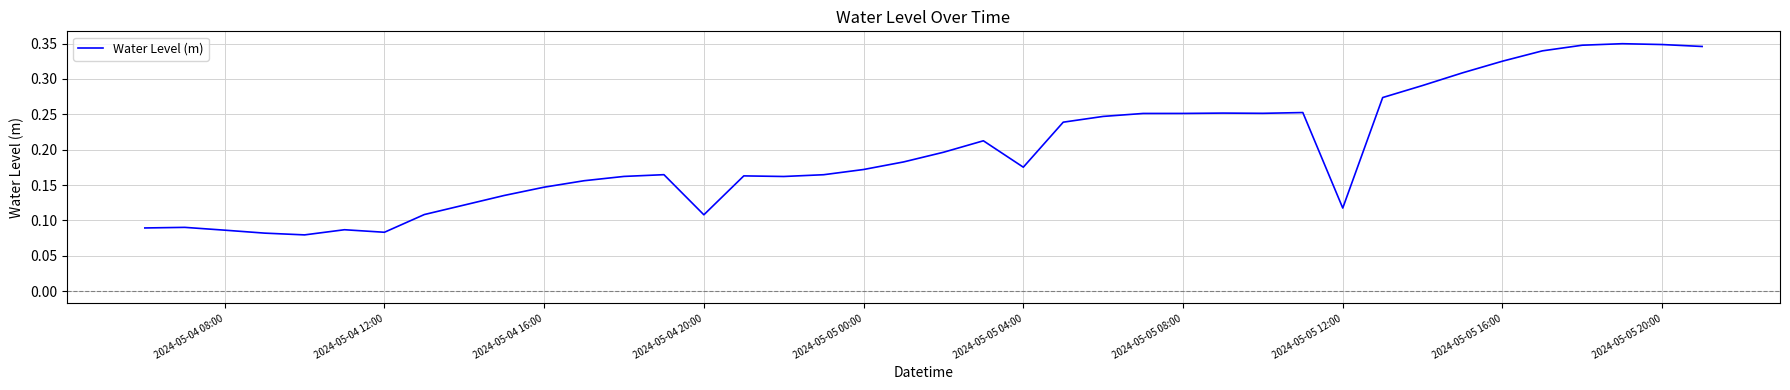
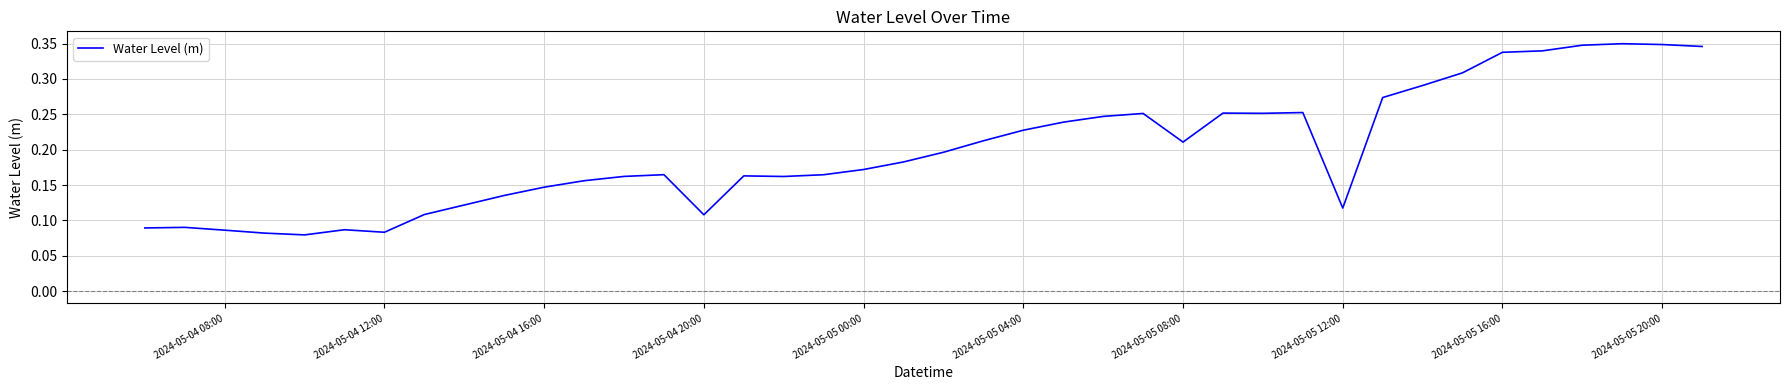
  {
    "2024-05-04 08:00": 0.09,
    "2024-05-04 12:00": 0.08,
    "2024-05-04 16:00": 0.15,
    "2024-05-04 20:00": 0.11,
    "2024-05-05 00:00": 0.17,
-   "2024-05-05 04:00": 0.18,
-   "2024-05-05 08:00": 0.25,
+   "2024-05-05 04:00": 0.23,
+   "2024-05-05 08:00": 0.21,
    "2024-05-05 12:00": 0.12,
-   "2024-05-05 16:00": 0.33,
+   "2024-05-05 16:00": 0.34,
    "2024-05-05 20:00": 0.35
  }
